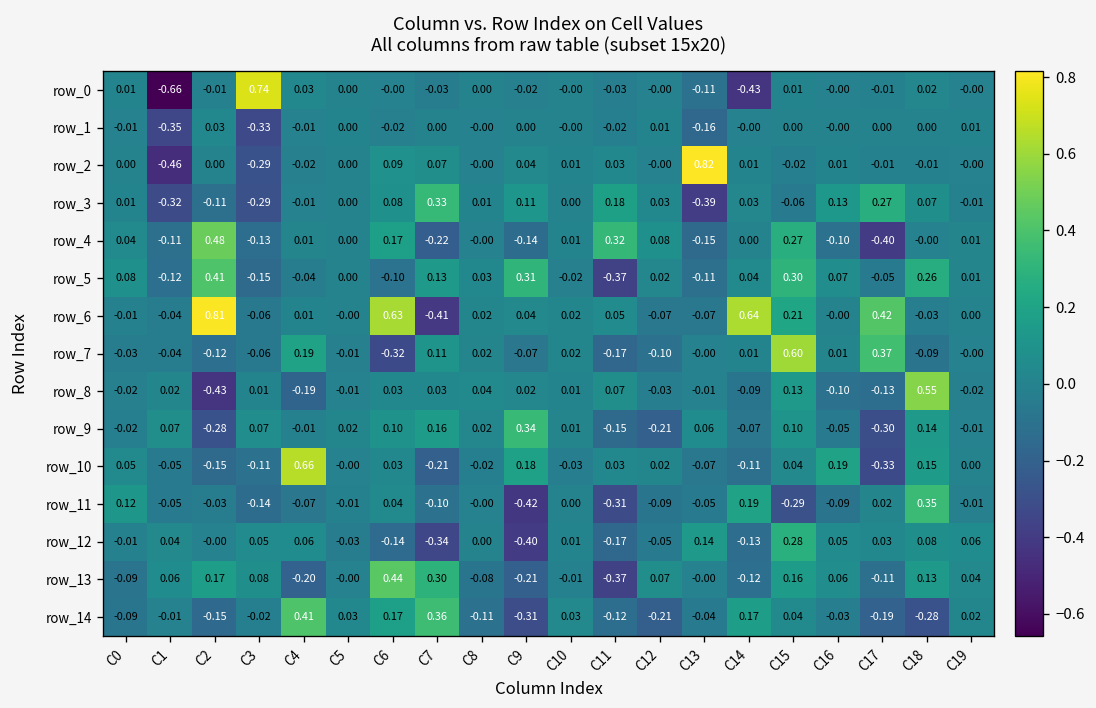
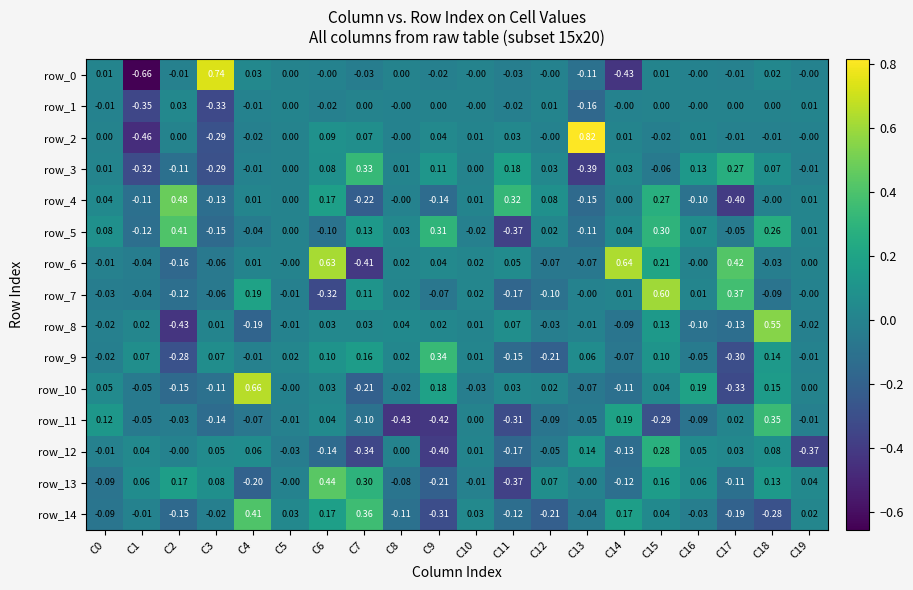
  {
    "row_6": {
      "C0": -0.01,
      "C1": -0.04,
-     "C2": 0.81,
+     "C2": -0.16,
      "C3": -0.06,
      "C4": 0.01,
      "C5": -0.00,
      "C6": 0.63,
      "C7": -0.41,
      "C8": 0.02,
      "C9": 0.04,
      "C10": 0.02,
      "C11": 0.05,
      "C12": -0.07,
      "C13": -0.07,
      "C14": 0.64,
      "C15": 0.21,
      "C16": -0.00,
      "C17": 0.42,
      "C18": -0.03,
      "C19": 0.00
    },
    "row_11": {
      "C0": 0.12,
      "C1": -0.05,
      "C2": -0.03,
      "C3": -0.14,
      "C4": -0.07,
      "C5": -0.01,
      "C6": 0.04,
      "C7": -0.10,
-     "C8": -0.00,
+     "C8": -0.43,
      "C9": -0.42,
      "C10": 0.00,
      "C11": -0.31,
      "C12": -0.09,
      "C13": -0.05,
      "C14": 0.19,
      "C15": -0.29,
      "C16": -0.09,
      "C17": 0.02,
      "C18": 0.35,
      "C19": -0.01
    },
    "row_12": {
      "C0": -0.01,
      "C1": 0.04,
      "C2": -0.00,
      "C3": 0.05,
      "C4": 0.06,
      "C5": -0.03,
      "C6": -0.14,
      "C7": -0.34,
      "C8": 0.00,
      "C9": -0.40,
      "C10": 0.01,
      "C11": -0.17,
      "C12": -0.05,
      "C13": 0.14,
      "C14": -0.13,
      "C15": 0.28,
      "C16": 0.05,
      "C17": 0.03,
      "C18": 0.08,
-     "C19": 0.06
+     "C19": -0.37
    }
  }
